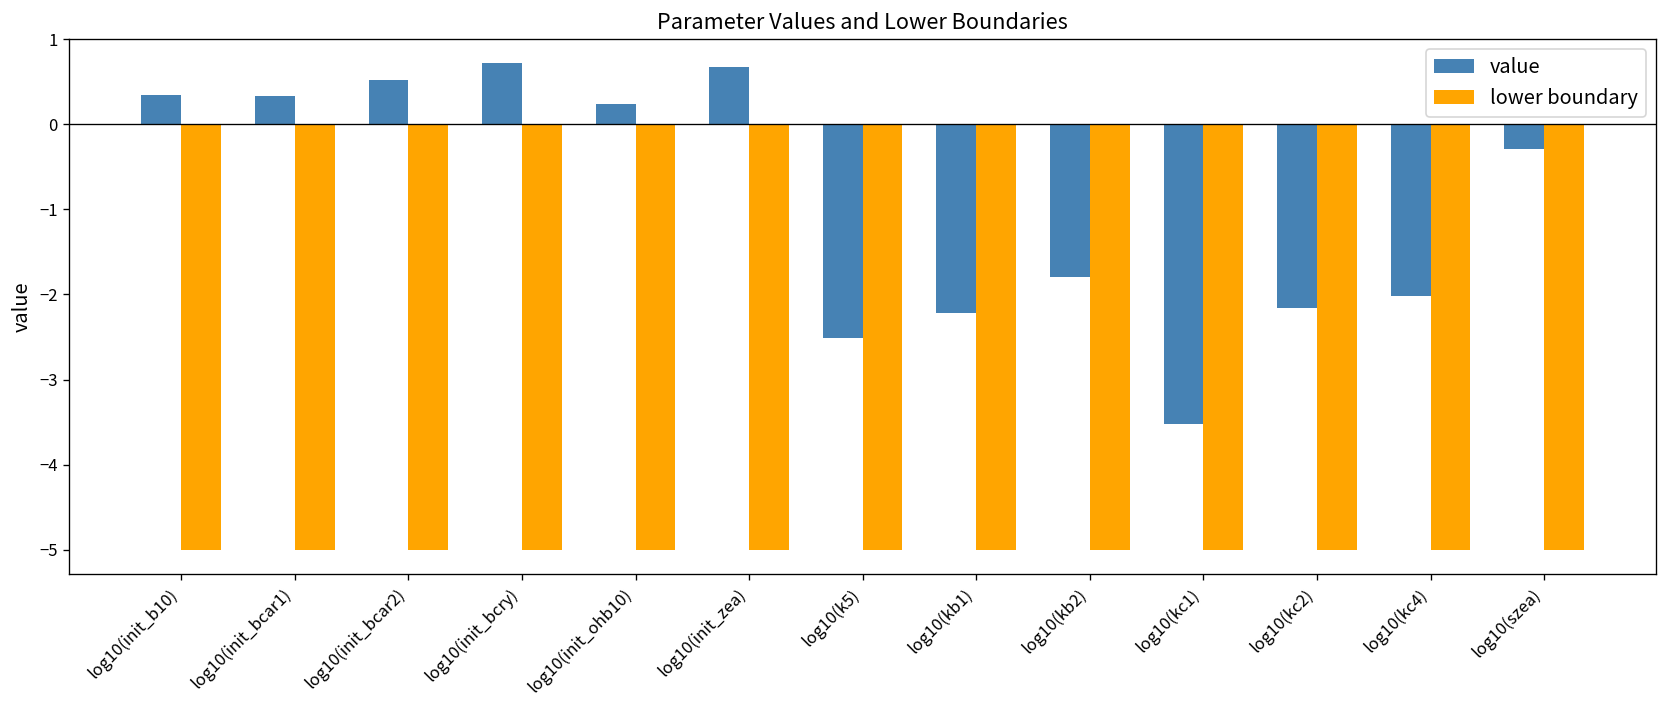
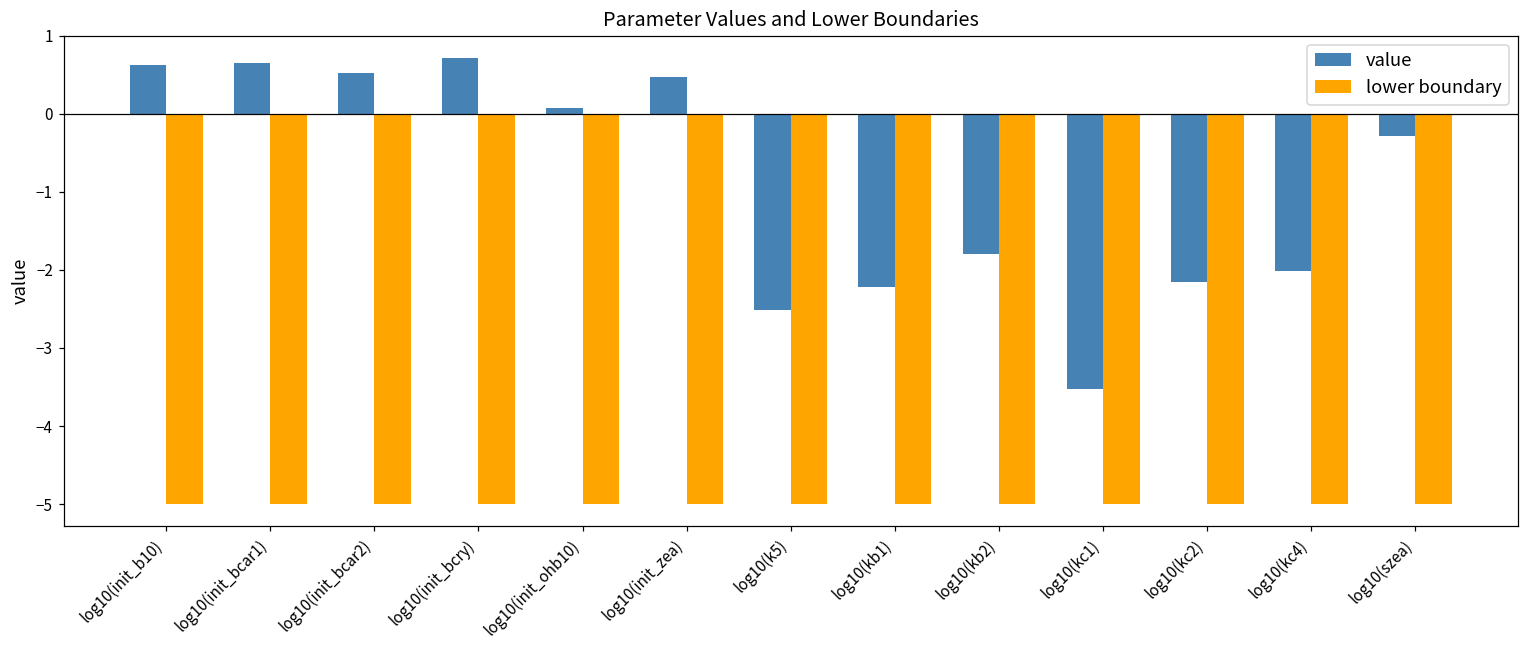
  {
    "value": {
-     "log10(init_b10)": 0.3,
-     "log10(init_bcar1)": 0.3,
+     "log10(init_b10)": 0.6,
+     "log10(init_bcar1)": 0.6,
      "log10(init_bcar2)": 0.5,
      "log10(init_bcry)": 0.7,
-     "log10(init_ohb10)": 0.2,
-     "log10(init_zea)": 0.7,
+     "log10(init_ohb10)": 0.1,
+     "log10(init_zea)": 0.5,
      "log10(k5)": -2.5,
      "log10(kb1)": -2.2,
      "log10(kb2)": -1.8,
      "log10(kc1)": -3.5,
      "log10(kc2)": -2.2,
      "log10(kc4)": -2.0,
      "log10(szea)": -0.3
    },
    "lower boundary": {
      "log10(init_b10)": -5.0,
      "log10(init_bcar1)": -5.0,
      "log10(init_bcar2)": -5.0,
      "log10(init_bcry)": -5.0,
      "log10(init_ohb10)": -5.0,
      "log10(init_zea)": -5.0,
      "log10(k5)": -5.0,
      "log10(kb1)": -5.0,
      "log10(kb2)": -5.0,
      "log10(kc1)": -5.0,
      "log10(kc2)": -5.0,
      "log10(kc4)": -5.0,
      "log10(szea)": -5.0
    }
  }
